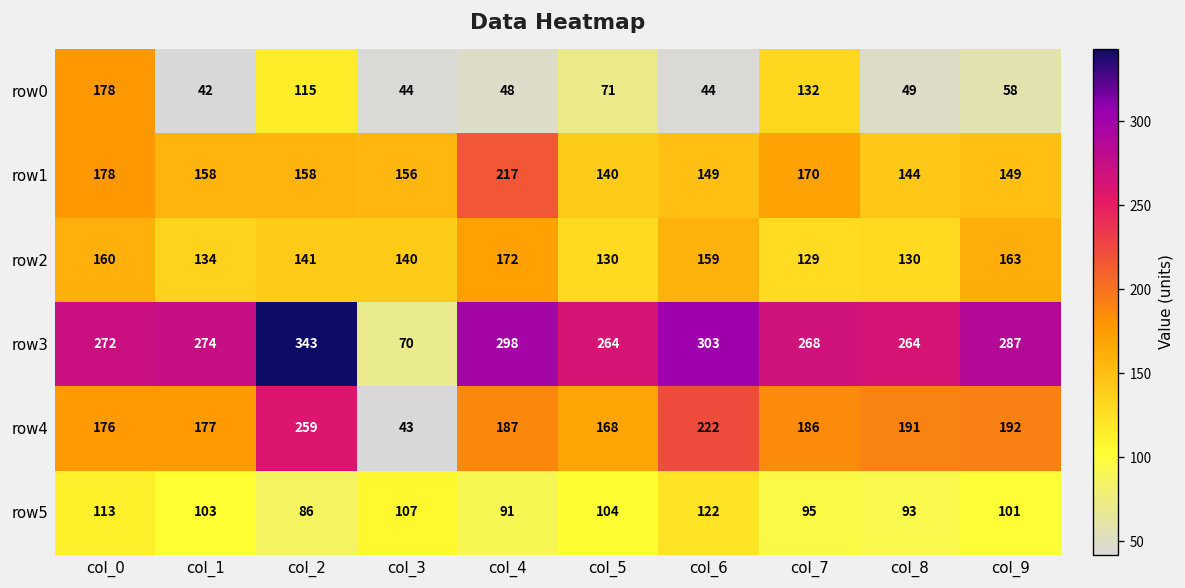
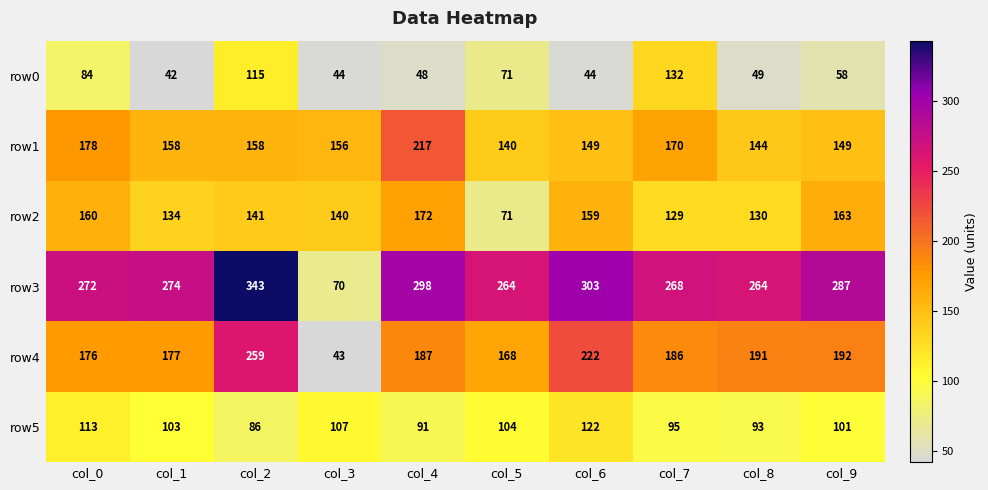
  {
    "row0": {
-     "col_0": 178,
+     "col_0": 84,
      "col_1": 42,
      "col_2": 115,
      "col_3": 44,
      "col_4": 48,
      "col_5": 71,
      "col_6": 44,
      "col_7": 132,
      "col_8": 49,
      "col_9": 58
    },
    "row1": {
      "col_0": 178,
      "col_1": 158,
      "col_2": 158,
      "col_3": 156,
      "col_4": 217,
      "col_5": 140,
      "col_6": 149,
      "col_7": 170,
      "col_8": 144,
      "col_9": 149
    },
    "row2": {
      "col_0": 160,
      "col_1": 134,
      "col_2": 141,
      "col_3": 140,
      "col_4": 172,
-     "col_5": 130,
+     "col_5": 71,
      "col_6": 159,
      "col_7": 129,
      "col_8": 130,
      "col_9": 163
    },
    "row3": {
      "col_0": 272,
      "col_1": 274,
      "col_2": 343,
      "col_3": 70,
      "col_4": 298,
      "col_5": 264,
      "col_6": 303,
      "col_7": 268,
      "col_8": 264,
      "col_9": 287
    },
    "row4": {
      "col_0": 176,
      "col_1": 177,
      "col_2": 259,
      "col_3": 43,
      "col_4": 187,
      "col_5": 168,
      "col_6": 222,
      "col_7": 186,
      "col_8": 191,
      "col_9": 192
    },
    "row5": {
      "col_0": 113,
      "col_1": 103,
      "col_2": 86,
      "col_3": 107,
      "col_4": 91,
      "col_5": 104,
      "col_6": 122,
      "col_7": 95,
      "col_8": 93,
      "col_9": 101
    }
  }
